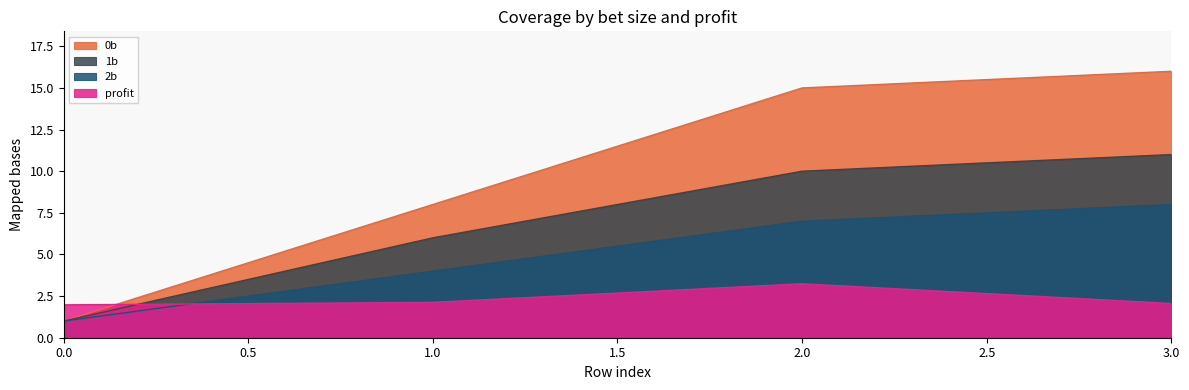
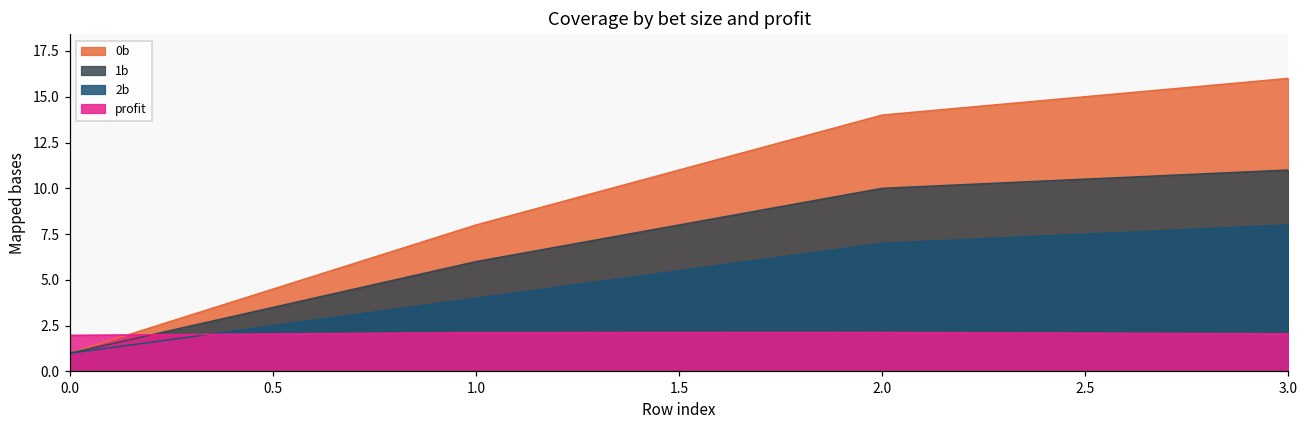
  {
    "0b": {
      "1.0": 8,
-     "2.0": 15,
+     "2.0": 14,
      "3.0": 16
    },
    "profit": {
      "0.0": 2.0,
      "1.0": 2.1,
-     "2.0": 3.2,
+     "2.0": 2.1,
      "3.0": 2.1
    }
  }
